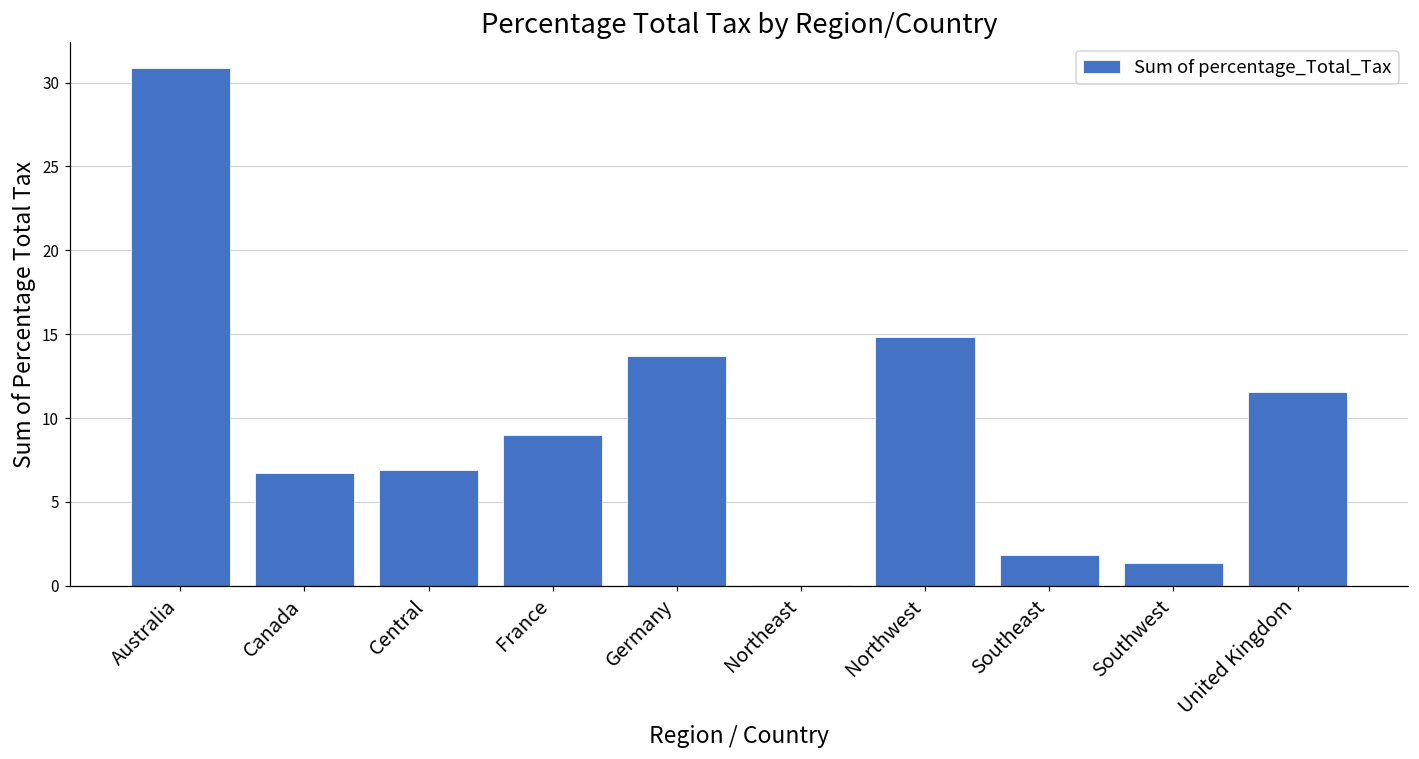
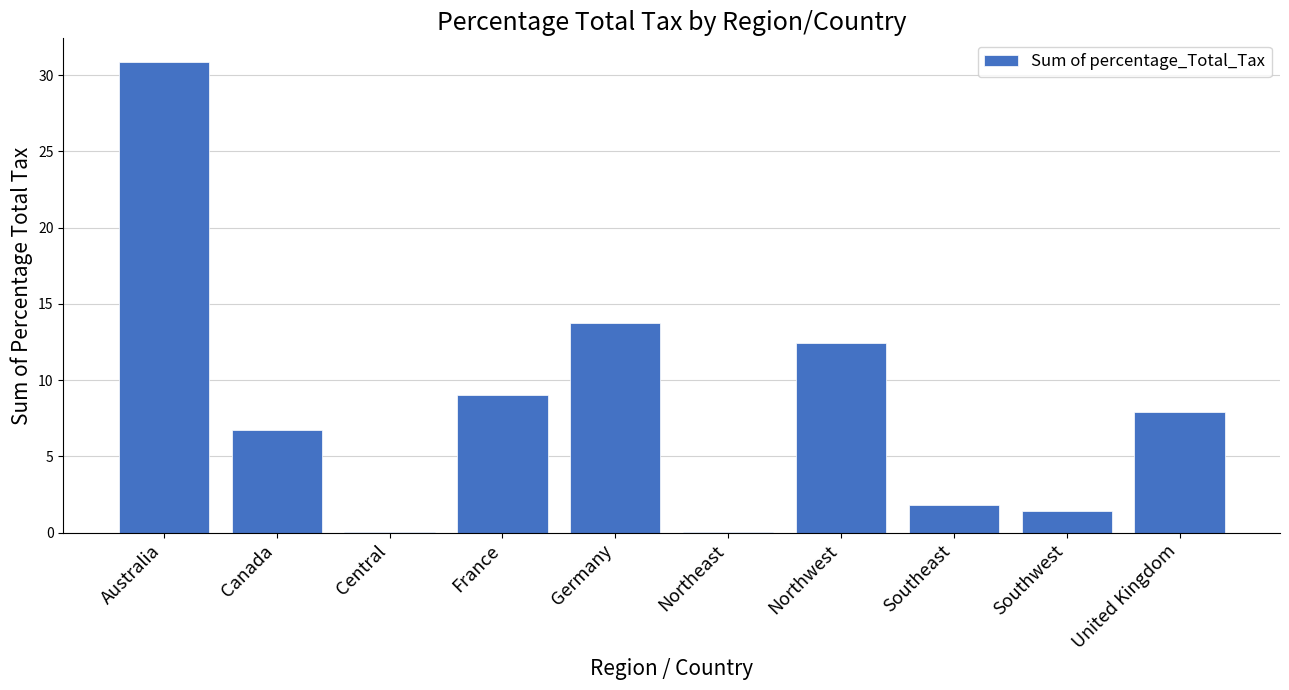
  {
    "Australia": 30.9,
    "Canada": 6.7,
-   "Central": 6.9,
+   "Central": 0.0,
    "France": 9.0,
    "Germany": 13.7,
-   "Northwest": 14.8,
+   "Northwest": 12.4,
    "Southeast": 1.8,
    "Southwest": 1.4,
-   "United Kingdom": 11.6
+   "United Kingdom": 7.9
  }
